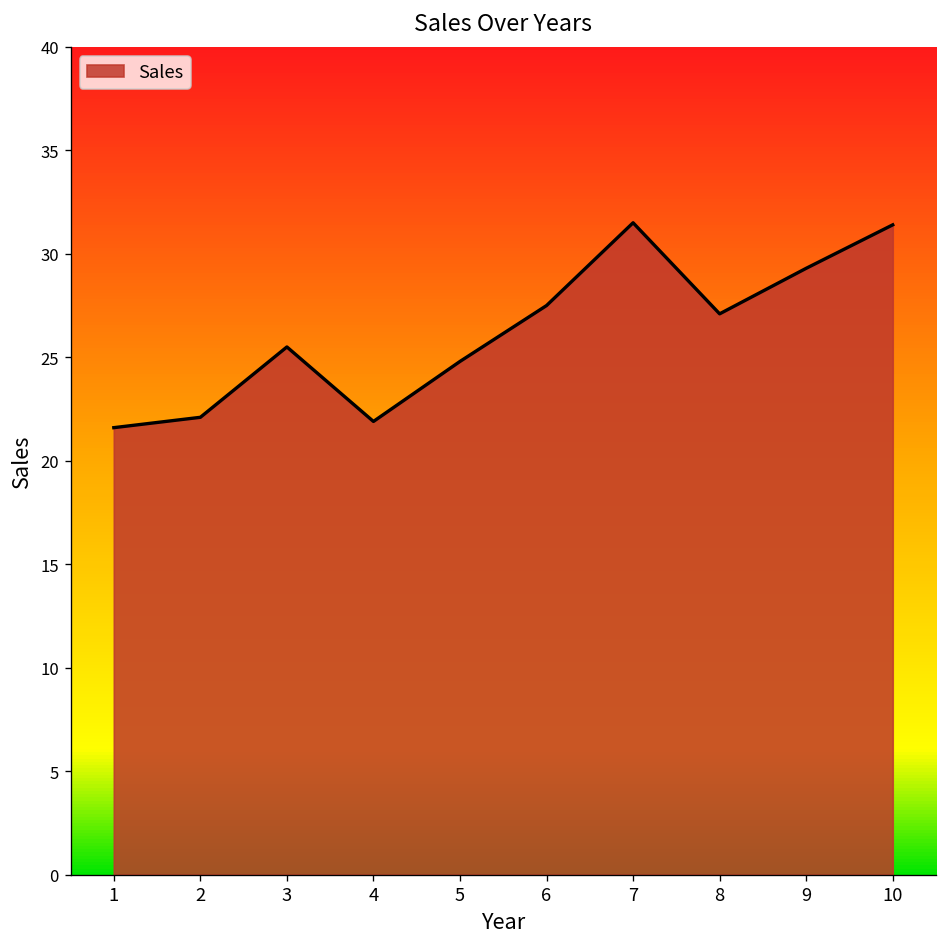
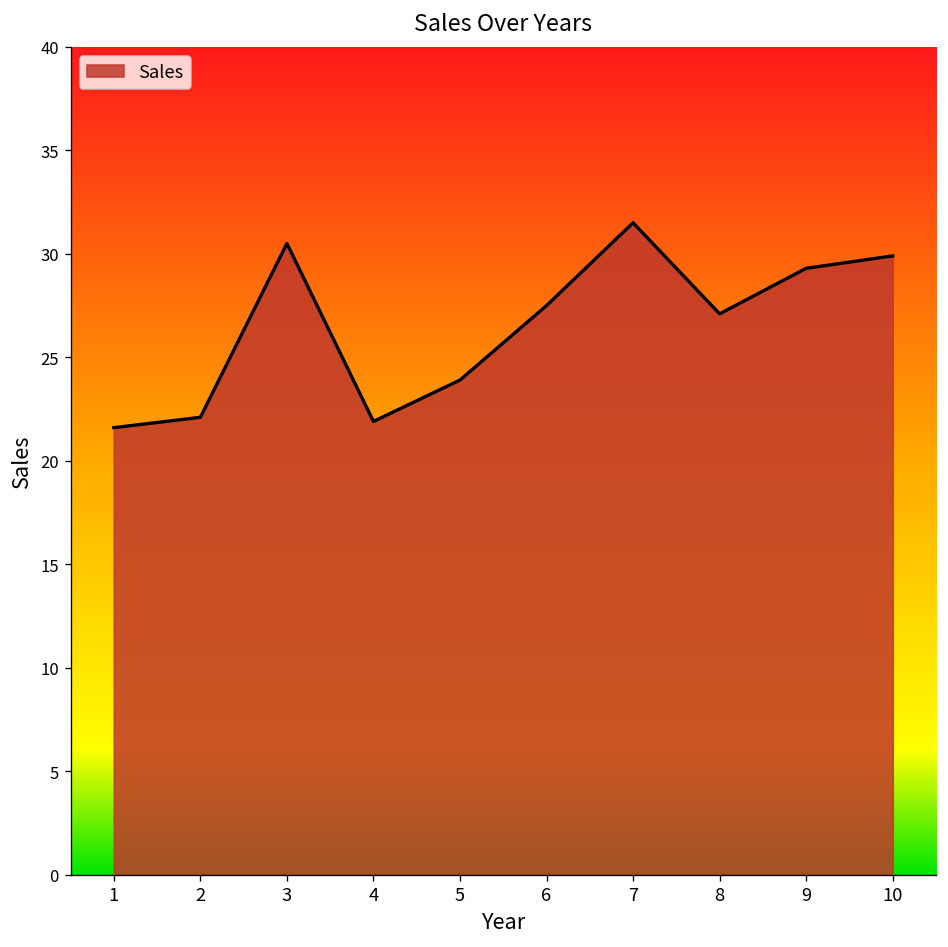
  {
    "1": 21.6,
    "2": 22.1,
-   "3": 25.5,
+   "3": 30.5,
    "4": 21.9,
-   "5": 24.8,
+   "5": 23.9,
    "6": 27.5,
    "7": 31.5,
    "8": 27.1,
    "9": 29.3,
-   "10": 31.4
+   "10": 29.9
  }
